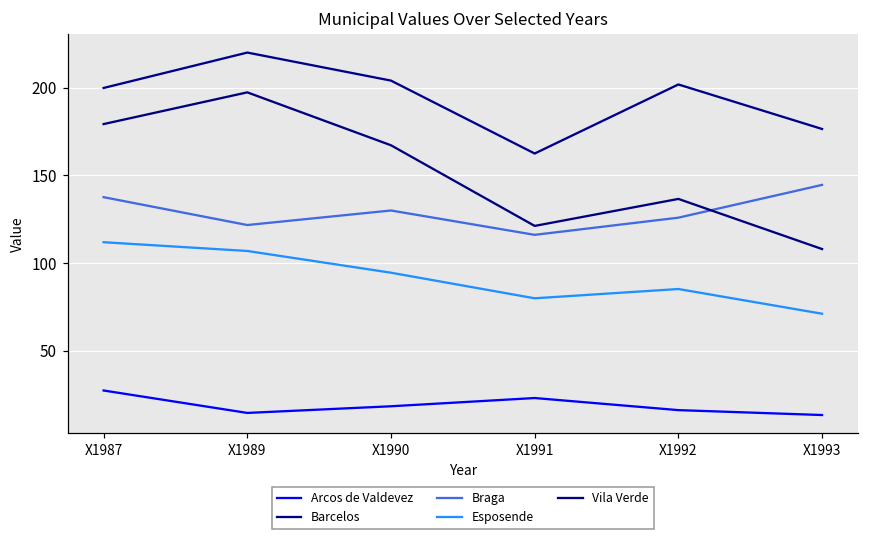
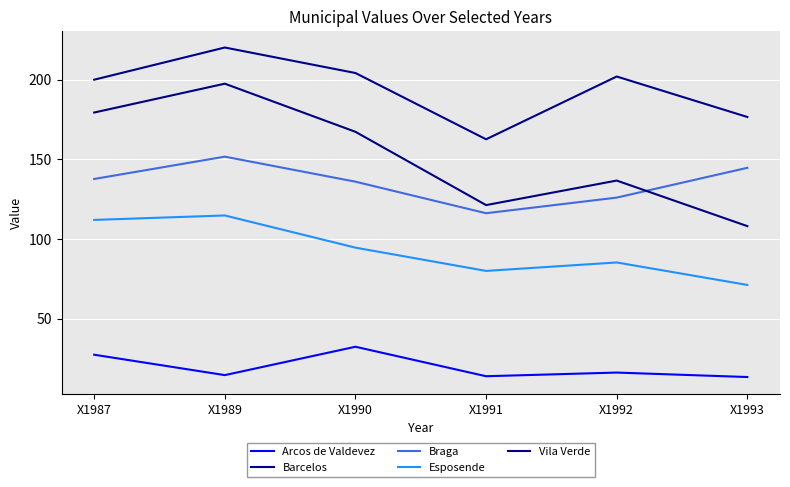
  {
    "Arcos de Valdevez": {
      "X1987": 27,
      "X1989": 15,
-     "X1990": 18,
-     "X1991": 23,
+     "X1990": 32,
+     "X1991": 14,
      "X1992": 16,
      "X1993": 13
    },
    "Braga": {
      "X1987": 138,
-     "X1989": 122,
-     "X1990": 130,
+     "X1989": 152,
+     "X1990": 136,
      "X1991": 116,
      "X1992": 126,
      "X1993": 145
    },
    "Esposende": {
      "X1987": 112,
-     "X1989": 107,
+     "X1989": 115,
      "X1990": 95,
      "X1991": 80,
      "X1992": 85,
      "X1993": 71
    }
  }
